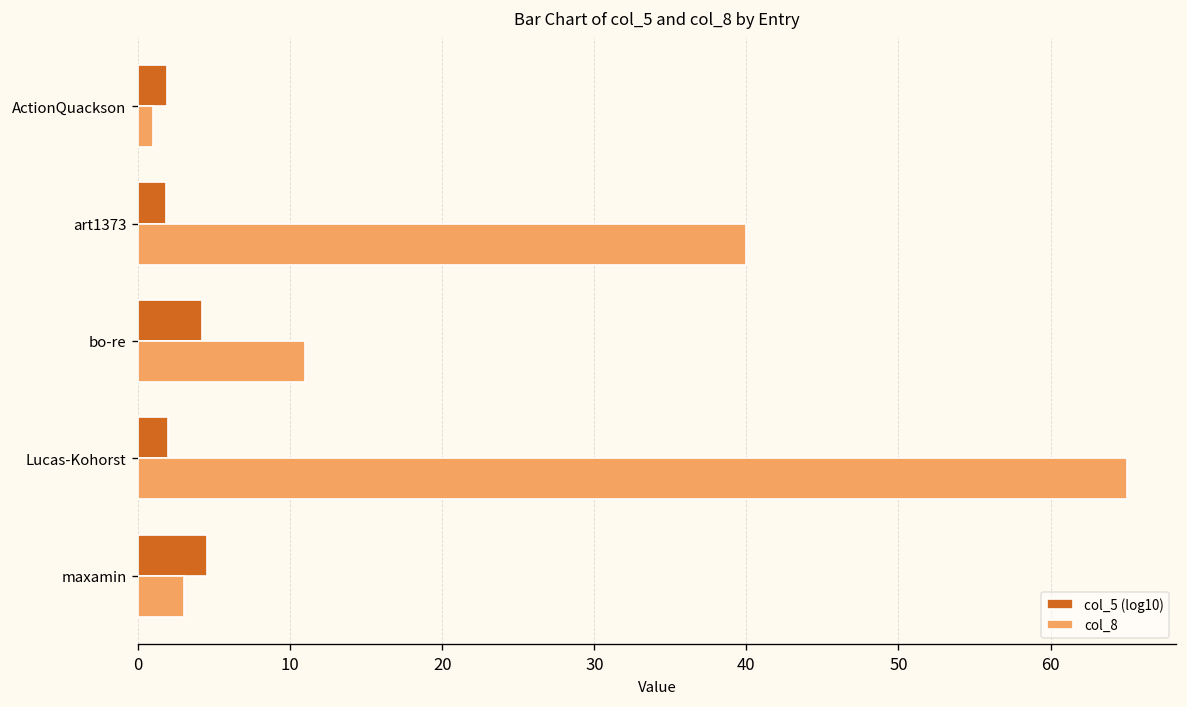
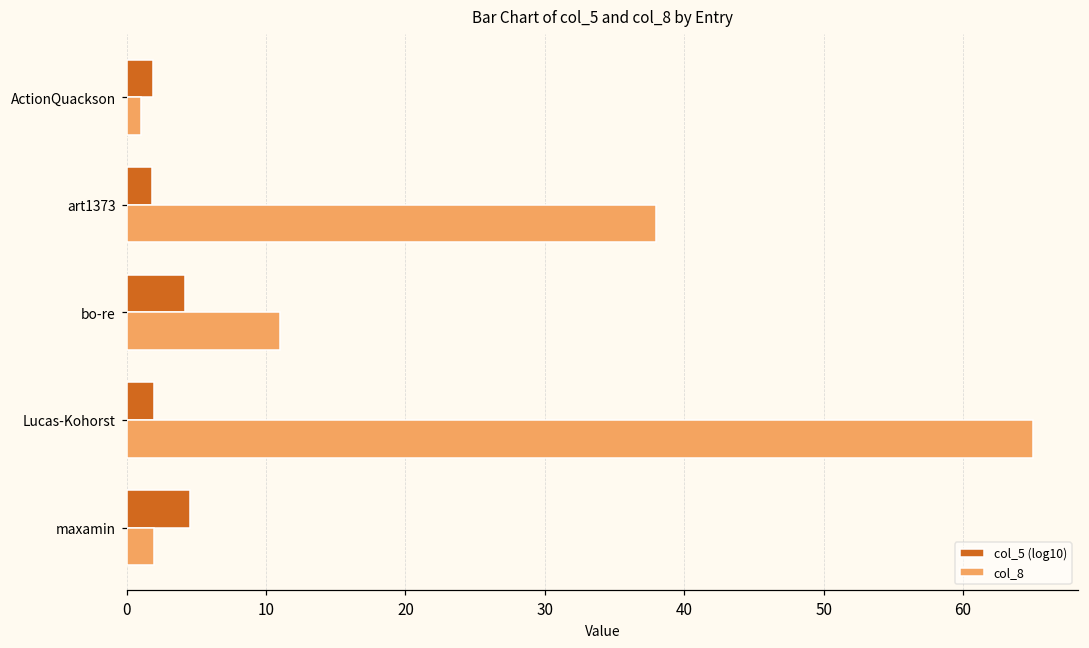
  {
    "col_5 (log10)": {
      "ActionQuackson": 2,
      "art1373": 2,
      "bo-re": 4.2,
      "Lucas-Kohorst": 2,
      "maxamin": 4.5
    },
    "col_8": {
      "ActionQuackson": 1,
-     "art1373": 40,
+     "art1373": 38,
      "bo-re": 11,
      "Lucas-Kohorst": 65,
-     "maxamin": 3
+     "maxamin": 2
    }
  }
